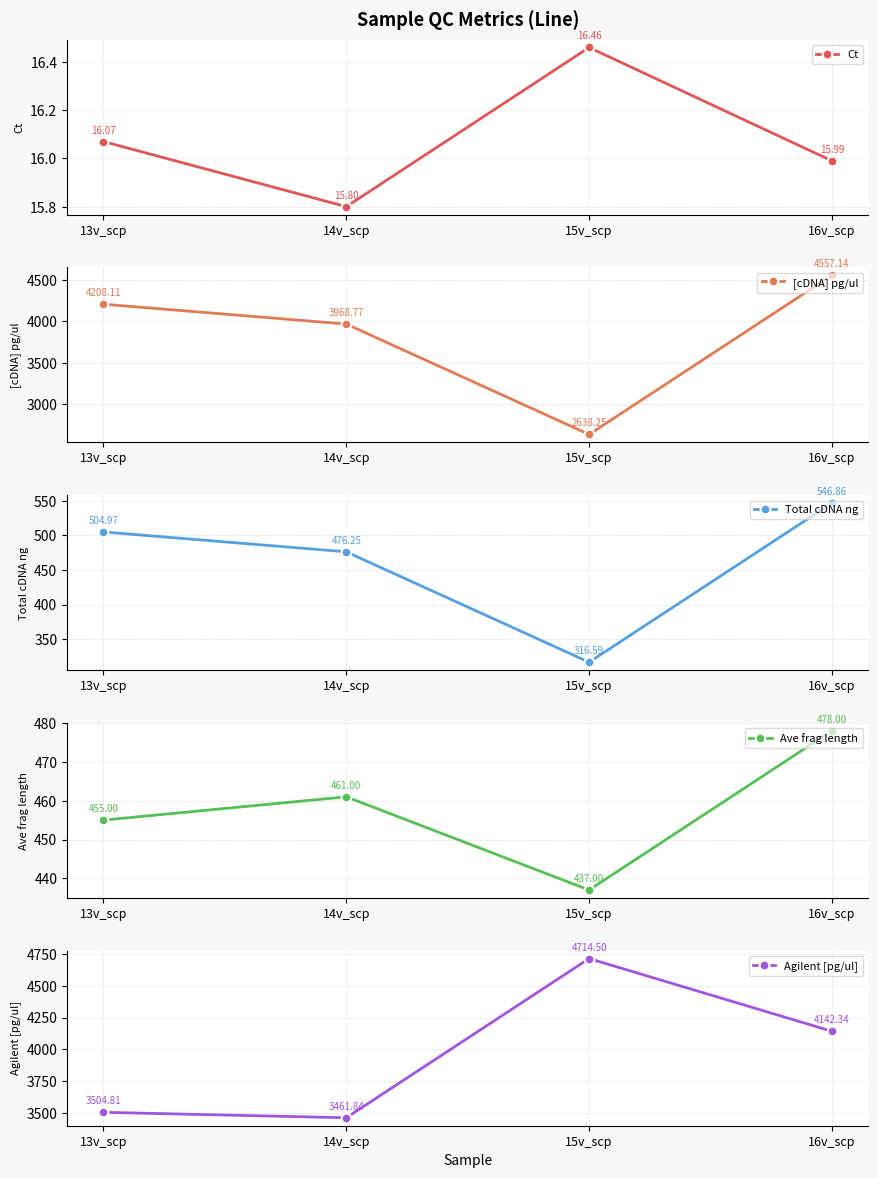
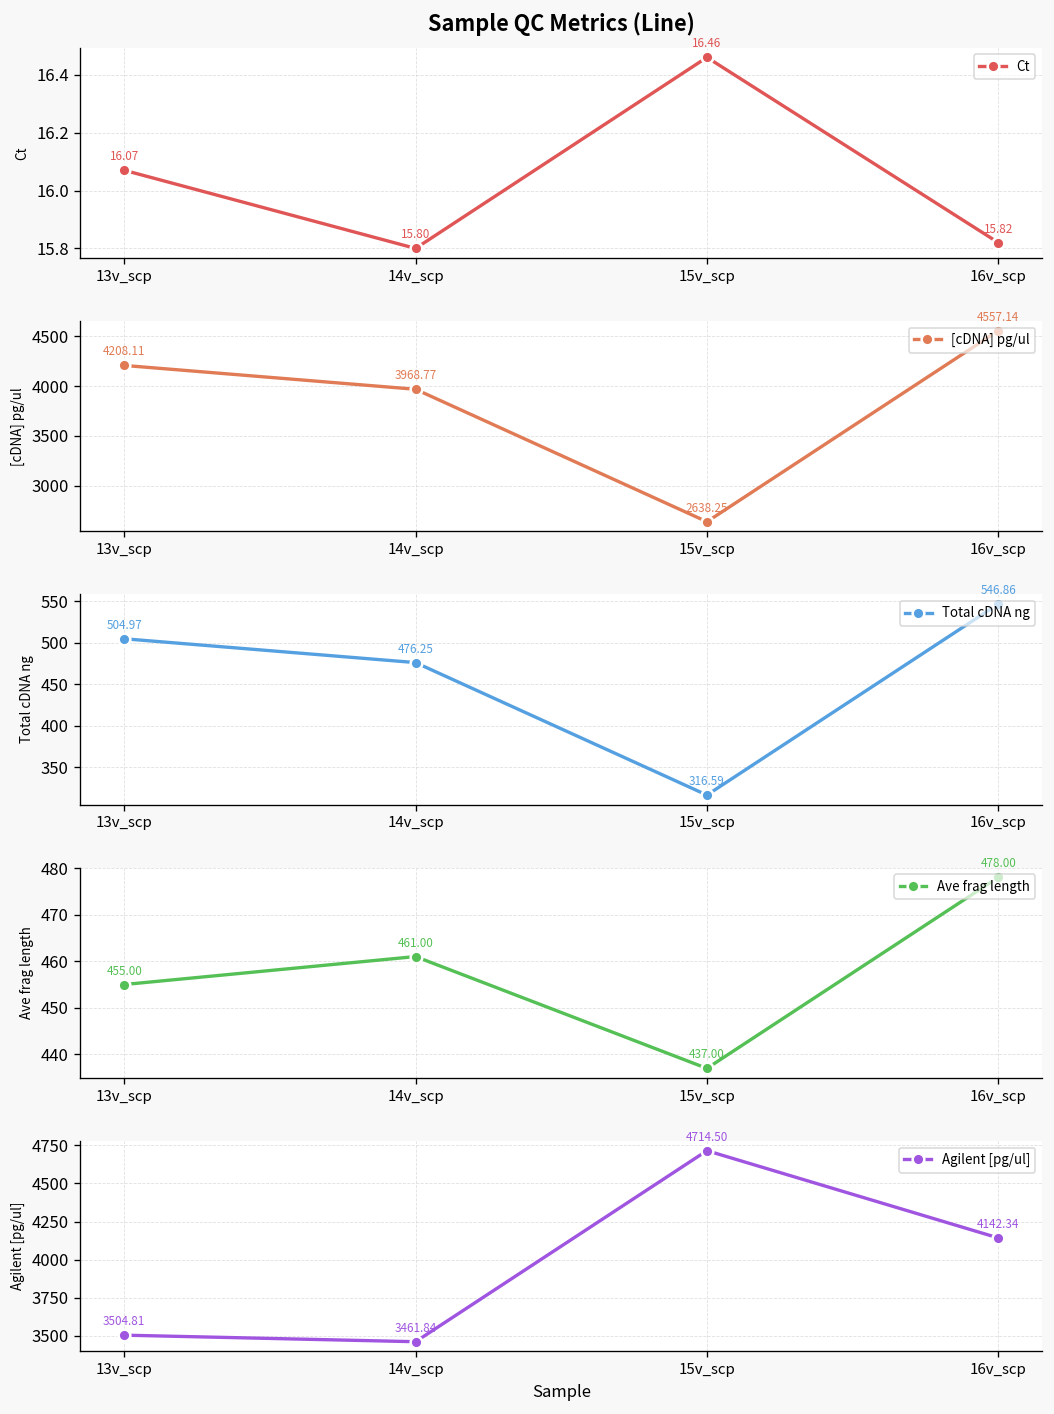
  {
    "Sample QC Metrics (Line)": {
      "13v_scp": 16.07,
      "14v_scp": 15.80,
      "15v_scp": 16.46,
-     "16v_scp": 15.99
+     "16v_scp": 15.82
    }
  }
